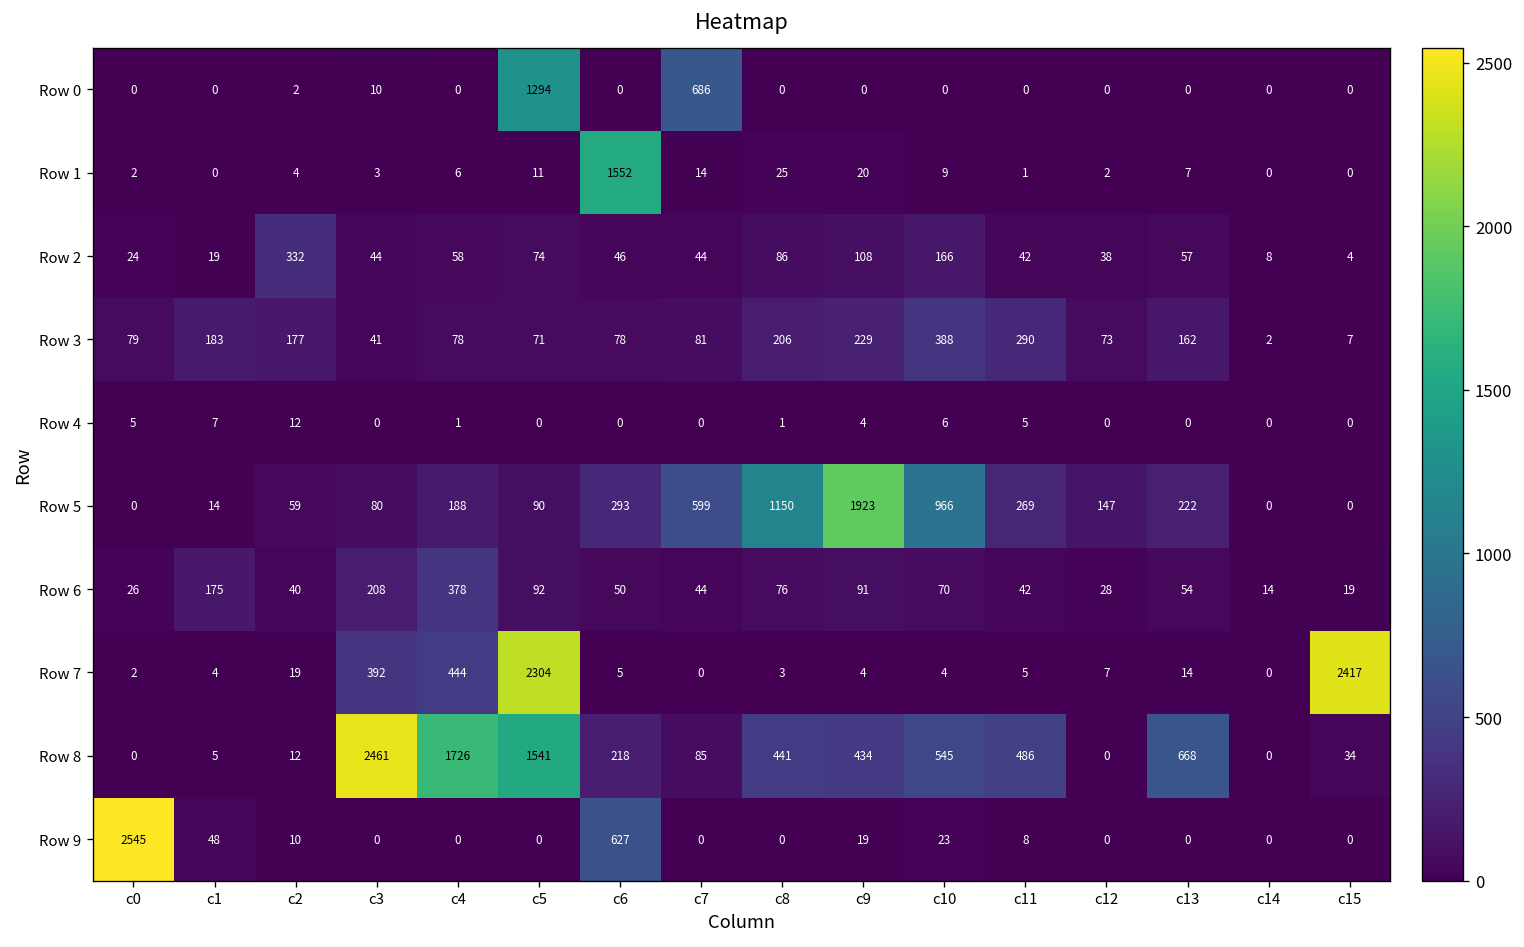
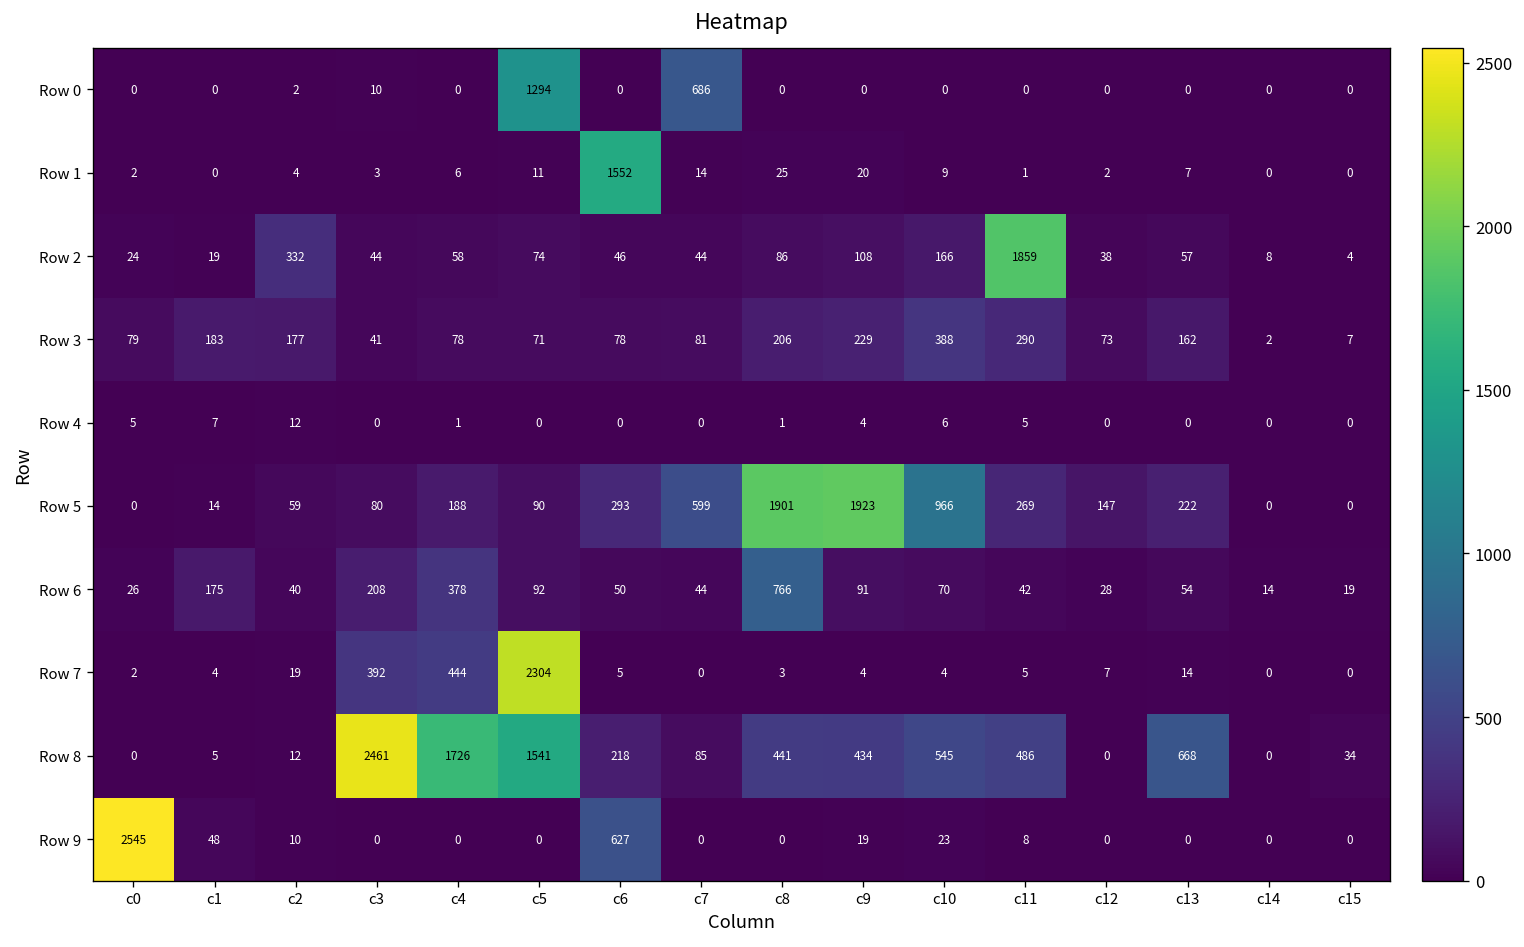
  {
    "Row 0": {
      "c0": 0,
      "c1": 0,
      "c2": 2,
      "c3": 10,
      "c4": 0,
      "c5": 1294,
      "c6": 0,
      "c7": 686,
      "c8": 0,
      "c9": 0,
      "c10": 0,
      "c11": 0,
      "c12": 0,
      "c13": 0,
      "c14": 0,
      "c15": 0
    },
    "Row 1": {
      "c0": 2,
      "c1": 0,
      "c2": 4,
      "c3": 3,
      "c4": 6,
      "c5": 11,
      "c6": 1552,
      "c7": 14,
      "c8": 25,
      "c9": 20,
      "c10": 9,
      "c11": 1,
      "c12": 2,
      "c13": 7,
      "c14": 0,
      "c15": 0
    },
    "Row 2": {
      "c0": 24,
      "c1": 19,
      "c2": 332,
      "c3": 44,
      "c4": 58,
      "c5": 74,
      "c6": 46,
      "c7": 44,
      "c8": 86,
      "c9": 108,
      "c10": 166,
-     "c11": 42,
+     "c11": 1859,
      "c12": 38,
      "c13": 57,
      "c14": 8,
      "c15": 4
    },
    "Row 3": {
      "c0": 79,
      "c1": 183,
      "c2": 177,
      "c3": 41,
      "c4": 78,
      "c5": 71,
      "c6": 78,
      "c7": 81,
      "c8": 206,
      "c9": 229,
      "c10": 388,
      "c11": 290,
      "c12": 73,
      "c13": 162,
      "c14": 2,
      "c15": 7
    },
    "Row 4": {
      "c0": 5,
      "c1": 7,
      "c2": 12,
      "c3": 0,
      "c4": 1,
      "c5": 0,
      "c6": 0,
      "c7": 0,
      "c8": 1,
      "c9": 4,
      "c10": 6,
      "c11": 5,
      "c12": 0,
      "c13": 0,
      "c14": 0,
      "c15": 0
    },
    "Row 5": {
      "c0": 0,
      "c1": 14,
      "c2": 59,
      "c3": 80,
      "c4": 188,
      "c5": 90,
      "c6": 293,
      "c7": 599,
-     "c8": 1150,
+     "c8": 1901,
      "c9": 1923,
      "c10": 966,
      "c11": 269,
      "c12": 147,
      "c13": 222,
      "c14": 0,
      "c15": 0
    },
    "Row 6": {
      "c0": 26,
      "c1": 175,
      "c2": 40,
      "c3": 208,
      "c4": 378,
      "c5": 92,
      "c6": 50,
      "c7": 44,
-     "c8": 76,
+     "c8": 766,
      "c9": 91,
      "c10": 70,
      "c11": 42,
      "c12": 28,
      "c13": 54,
      "c14": 14,
      "c15": 19
    },
    "Row 7": {
      "c0": 2,
      "c1": 4,
      "c2": 19,
      "c3": 392,
      "c4": 444,
      "c5": 2304,
      "c6": 5,
      "c7": 0,
      "c8": 3,
      "c9": 4,
      "c10": 4,
      "c11": 5,
      "c12": 7,
      "c13": 14,
      "c14": 0,
-     "c15": 2417
+     "c15": 0
    },
    "Row 8": {
      "c0": 0,
      "c1": 5,
      "c2": 12,
      "c3": 2461,
      "c4": 1726,
      "c5": 1541,
      "c6": 218,
      "c7": 85,
      "c8": 441,
      "c9": 434,
      "c10": 545,
      "c11": 486,
      "c12": 0,
      "c13": 668,
      "c14": 0,
      "c15": 34
    },
    "Row 9": {
      "c0": 2545,
      "c1": 48,
      "c2": 10,
      "c3": 0,
      "c4": 0,
      "c5": 0,
      "c6": 627,
      "c7": 0,
      "c8": 0,
      "c9": 19,
      "c10": 23,
      "c11": 8,
      "c12": 0,
      "c13": 0,
      "c14": 0,
      "c15": 0
    }
  }
